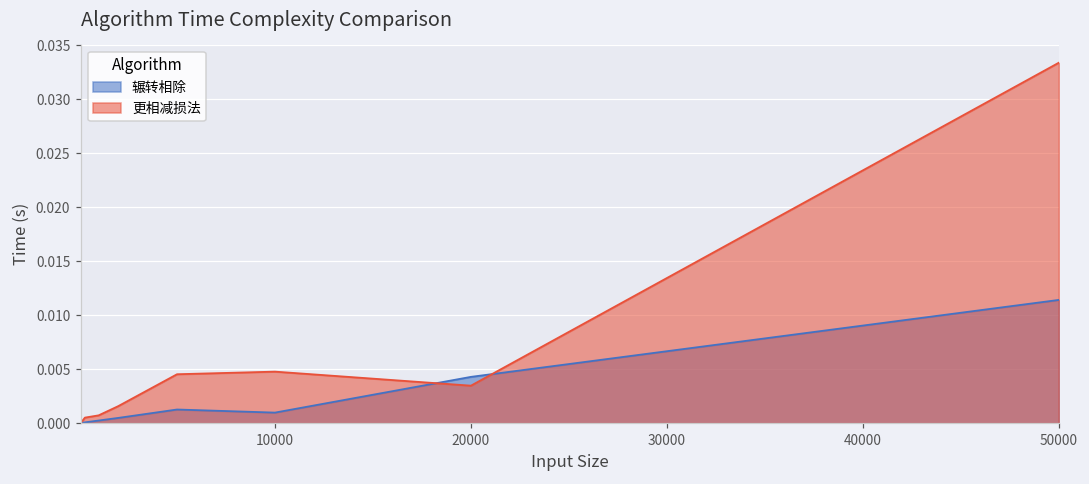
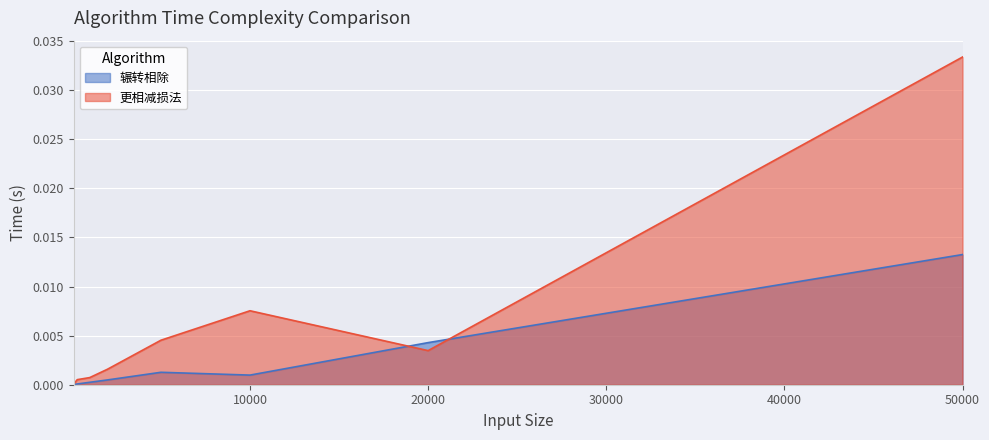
  {
    "辗转相除": {
      "10000": 0.001,
      "20000": 0.004,
-     "50000": 0.011
+     "50000": 0.013
    },
    "更相减损法": {
-     "10000": 0.005,
+     "10000": 0.008,
      "20000": 0.003,
      "50000": 0.033
    }
  }
